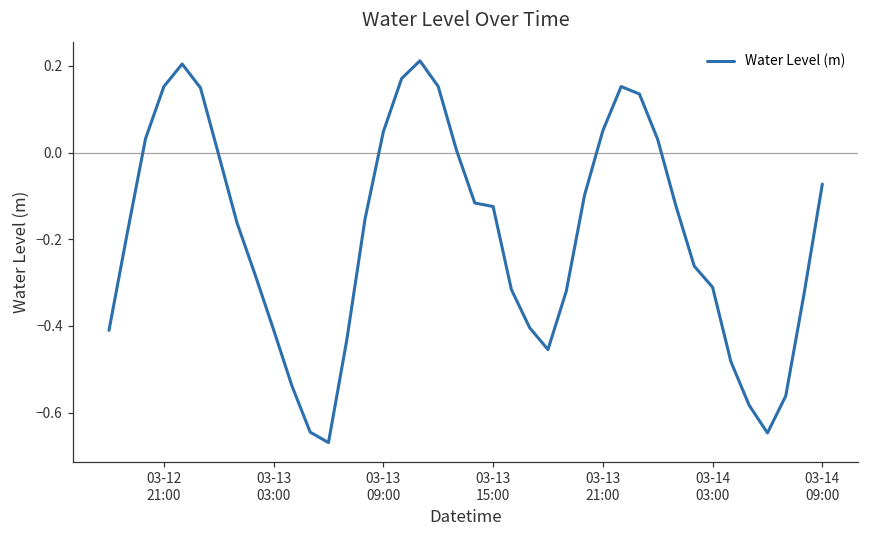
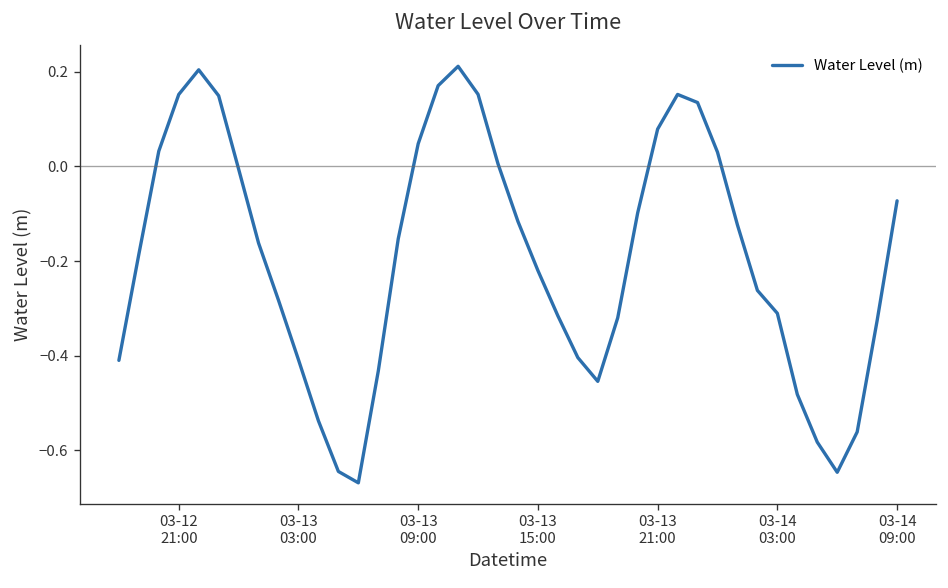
  {
    "03-12 21:00": 0.15,
    "03-13 03:00": -0.41,
    "03-13 09:00": 0.05,
-   "03-13 15:00": -0.12,
-   "03-13 21:00": 0.05,
+   "03-13 15:00": -0.22,
+   "03-13 21:00": 0.08,
    "03-14 03:00": -0.31,
    "03-14 09:00": -0.07
  }
